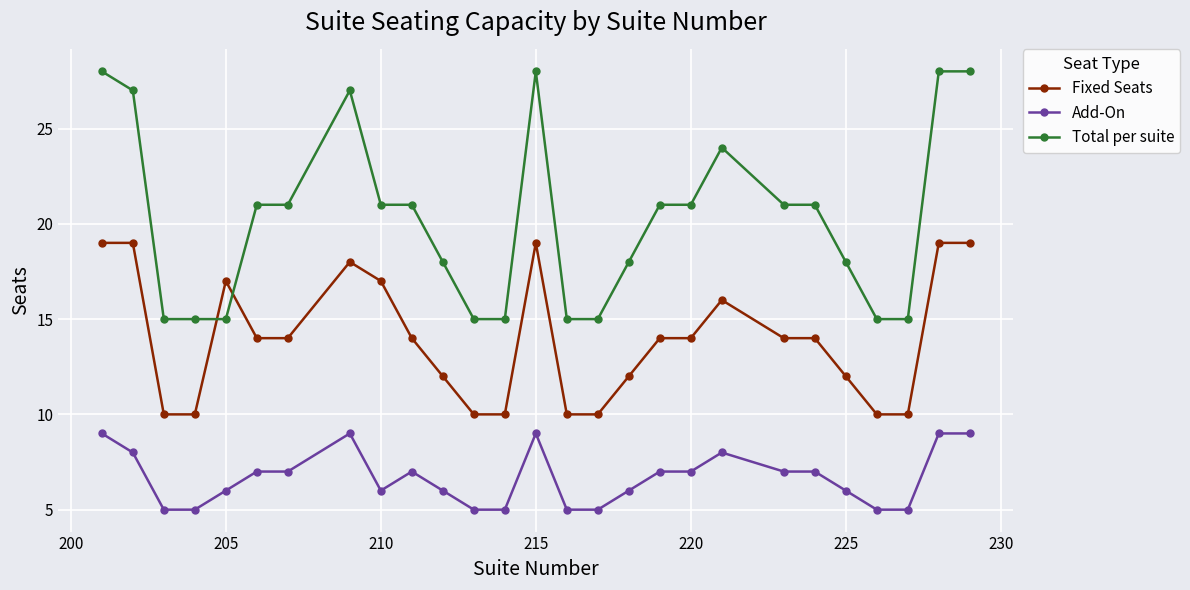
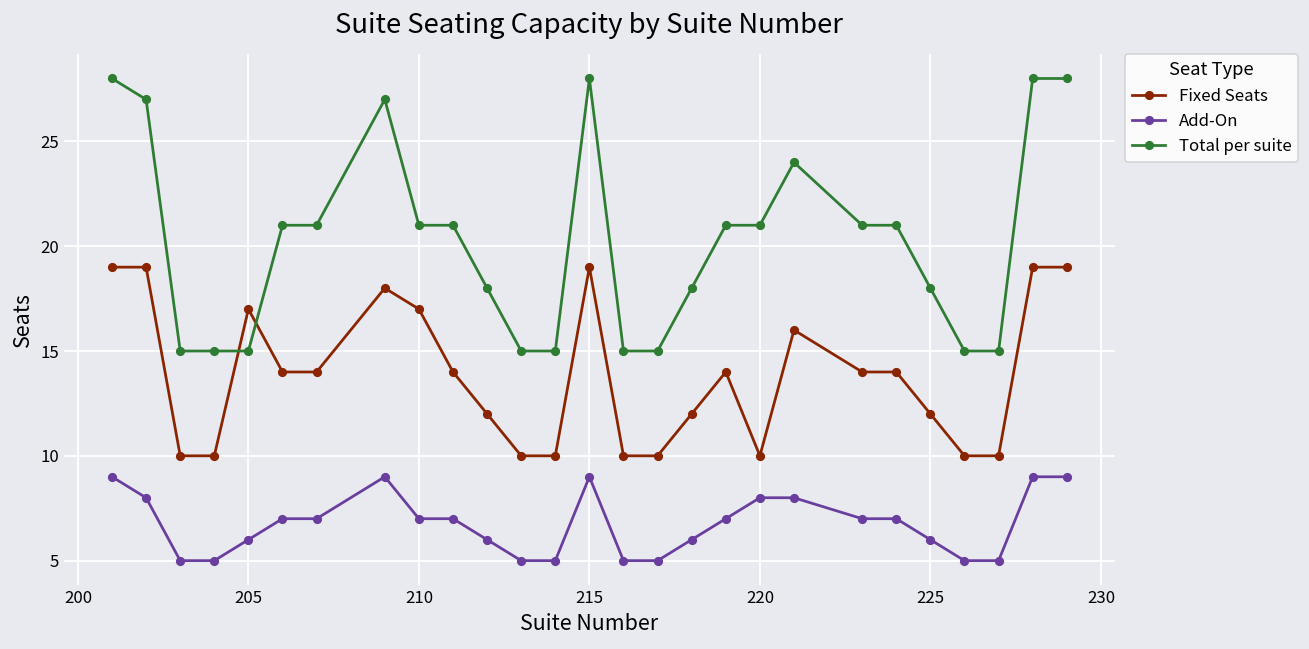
  {
    "Fixed Seats": {
      "205": 17,
      "210": 17,
      "215": 19,
-     "220": 14,
+     "220": 10,
      "225": 12
    },
    "Add-On": {
      "205": 6,
-     "210": 6,
+     "210": 7,
      "215": 9,
-     "220": 7,
+     "220": 8,
      "225": 6
    },
    "Total per suite": {
      "205": 15,
      "210": 21,
      "215": 28,
      "220": 21,
      "225": 18
    }
  }
